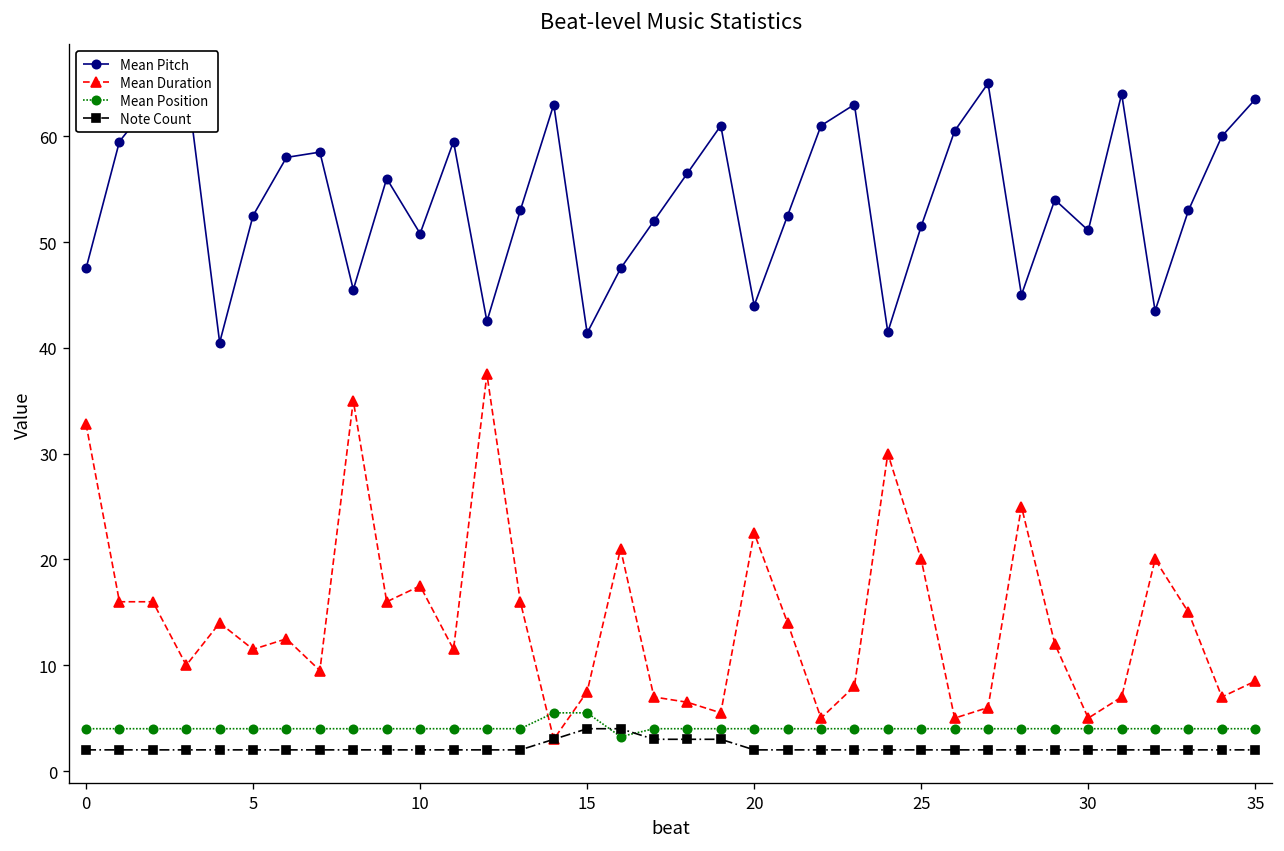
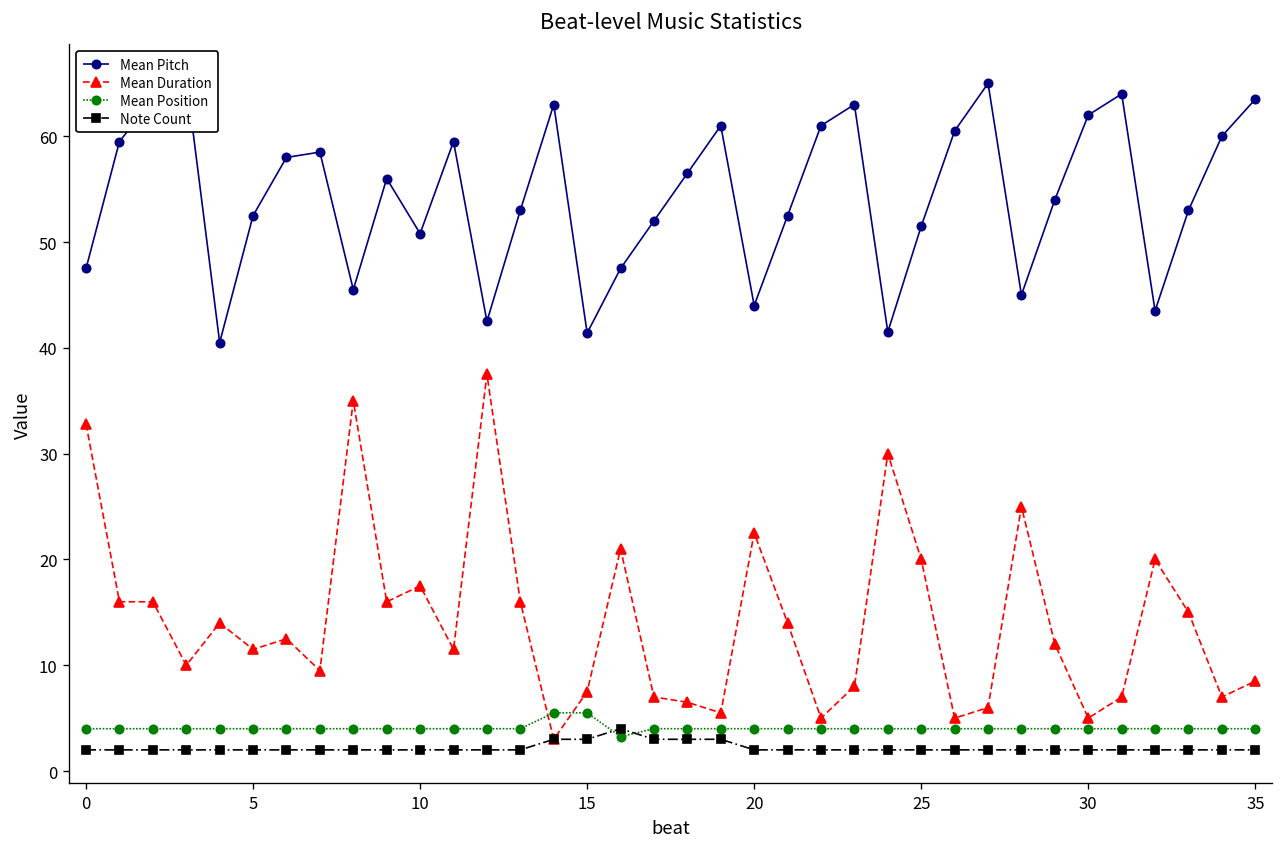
  {
    "Mean Pitch": {
      "0": 48,
      "5": 53,
      "10": 51,
      "15": 41,
      "20": 44,
      "25": 52,
-     "30": 51,
+     "30": 62,
      "35": 64
    },
    "Mean Duration": {
      "0": 33,
      "5": 12,
      "10": 18,
      "15": 8,
      "20": 23,
      "25": 20,
      "30": 5,
      "35": 9
    },
    "Mean Position": {
      "0": 4,
      "5": 4,
      "10": 4,
      "15": 6,
      "20": 4,
      "25": 4,
      "30": 4,
      "35": 4
    },
    "Note Count": {
      "0": 2,
      "5": 2,
      "10": 2,
-     "15": 4,
+     "15": 3,
      "20": 2,
      "25": 2,
      "30": 2,
      "35": 2
    }
  }
